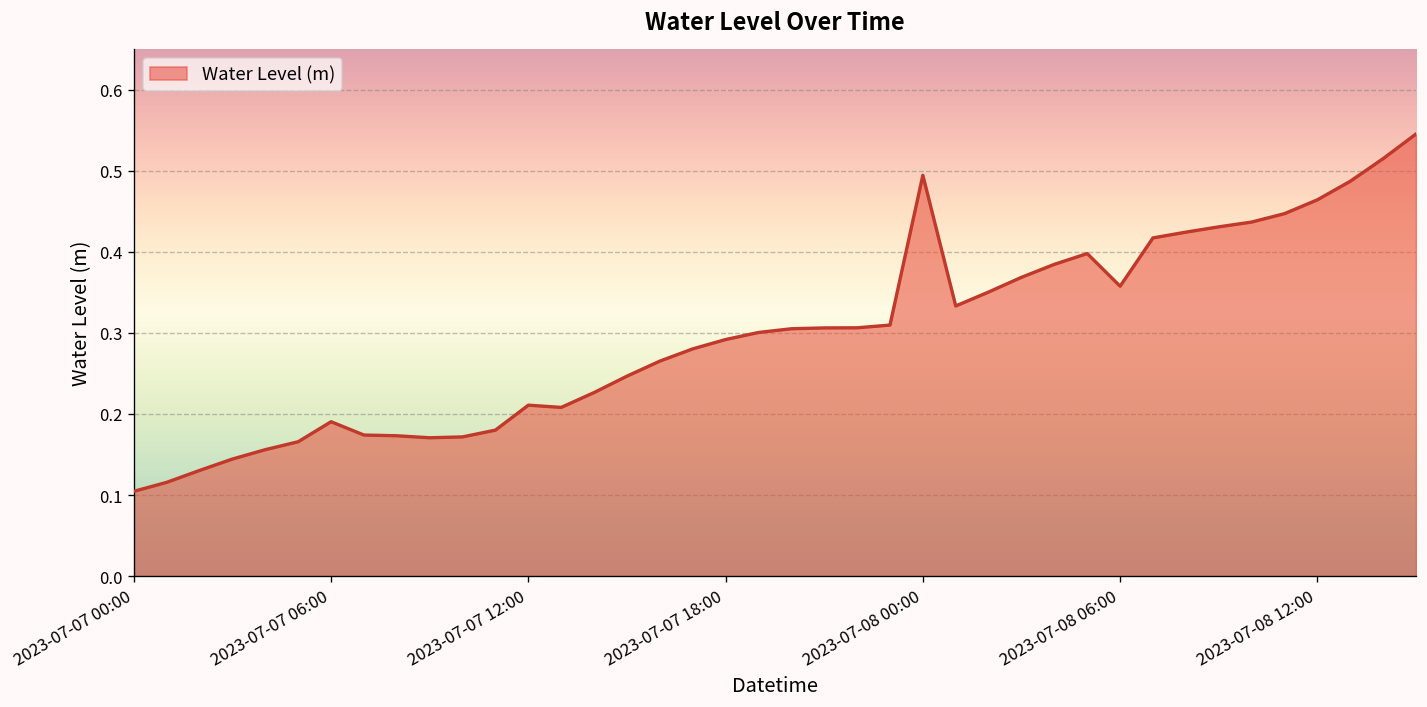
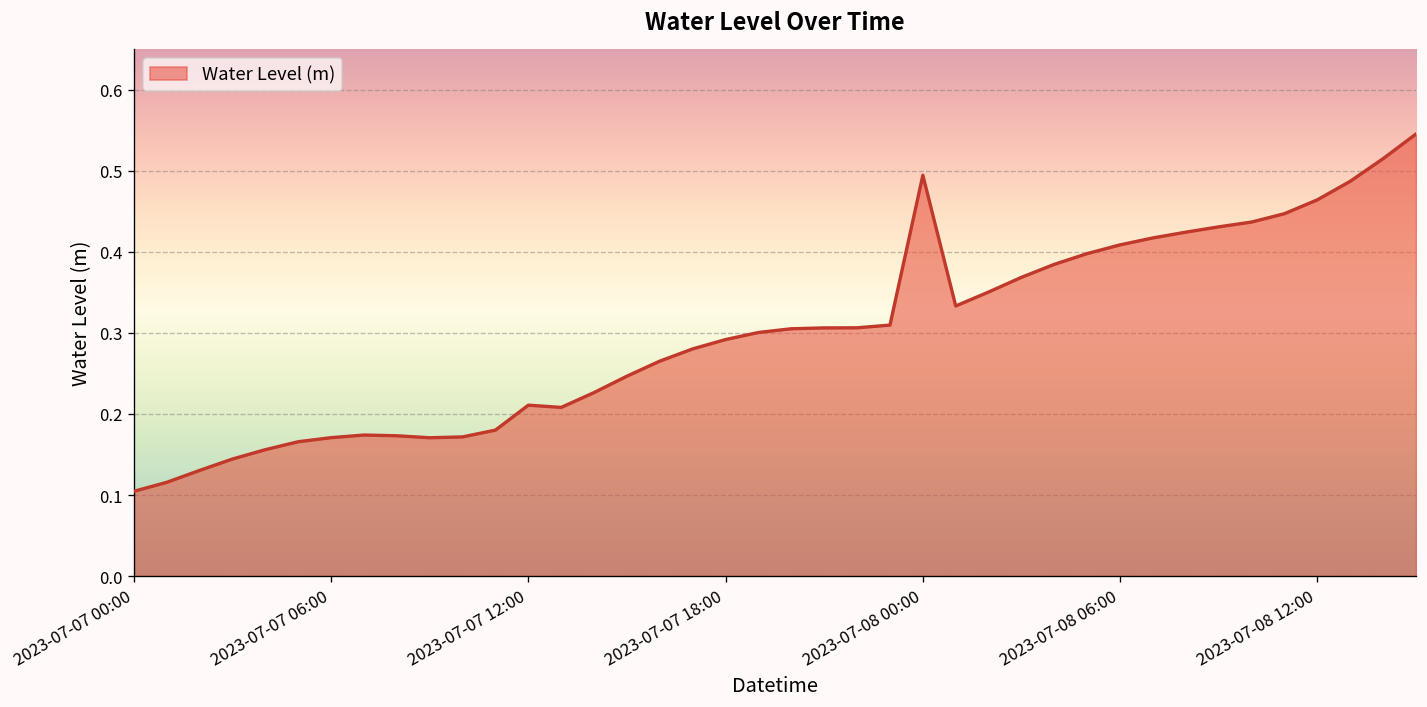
  {
    "2023-07-07 00:00": 0.10,
-   "2023-07-07 06:00": 0.19,
+   "2023-07-07 06:00": 0.17,
    "2023-07-07 12:00": 0.21,
    "2023-07-07 18:00": 0.29,
    "2023-07-08 00:00": 0.49,
-   "2023-07-08 06:00": 0.36,
+   "2023-07-08 06:00": 0.41,
    "2023-07-08 12:00": 0.46
  }
